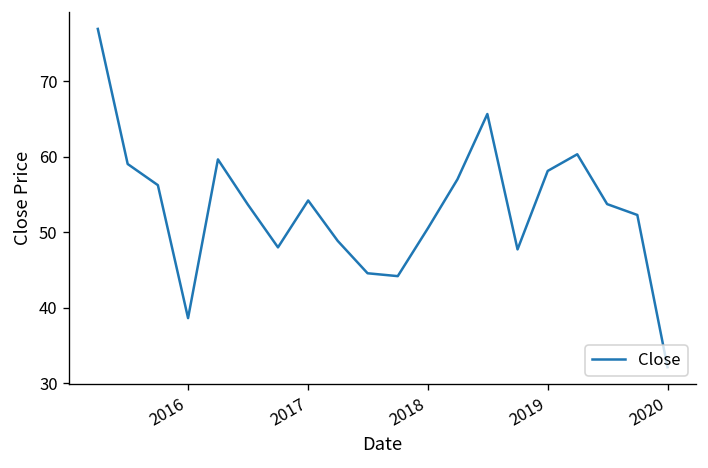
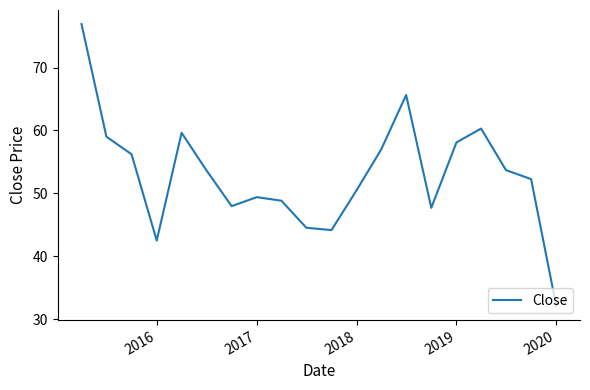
  {
-   "2016": 39,
-   "2017": 54,
+   "2016": 43,
+   "2017": 49,
    "2018": 51,
    "2019": 58
  }
